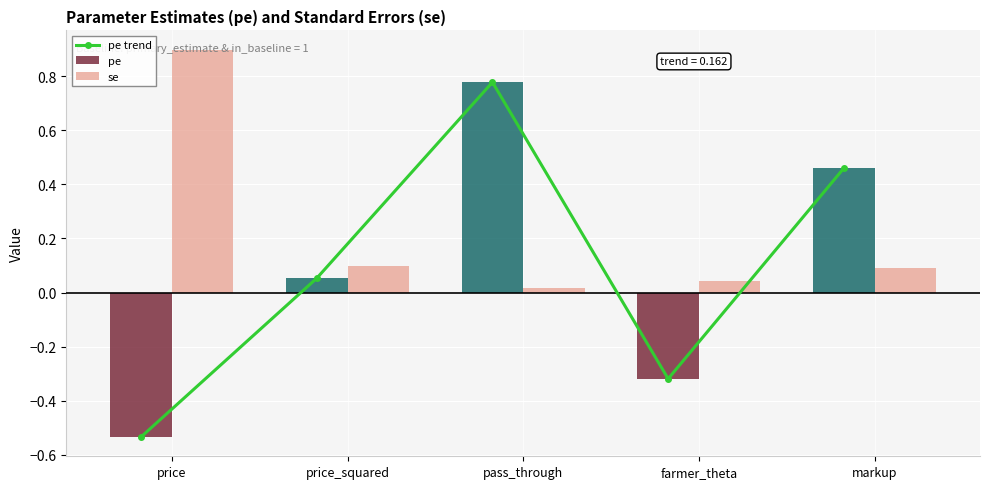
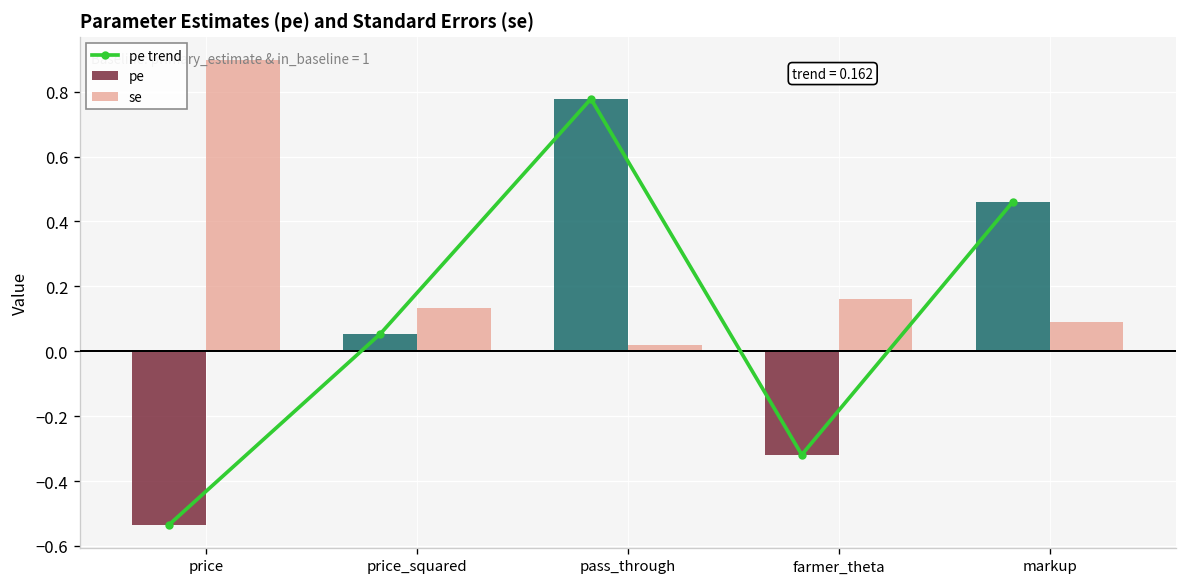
  {
    "pe": {
      "price": -0.53,
      "price_squared": 0.05,
      "pass_through": 0.78,
      "farmer_theta": -0.32,
      "markup": 0.46
    },
    "se": {
-     "price_squared": 0.10,
+     "price_squared": 0.13,
      "pass_through": 0.02,
-     "farmer_theta": 0.04,
+     "farmer_theta": 0.16,
      "markup": 0.09
    }
  }
